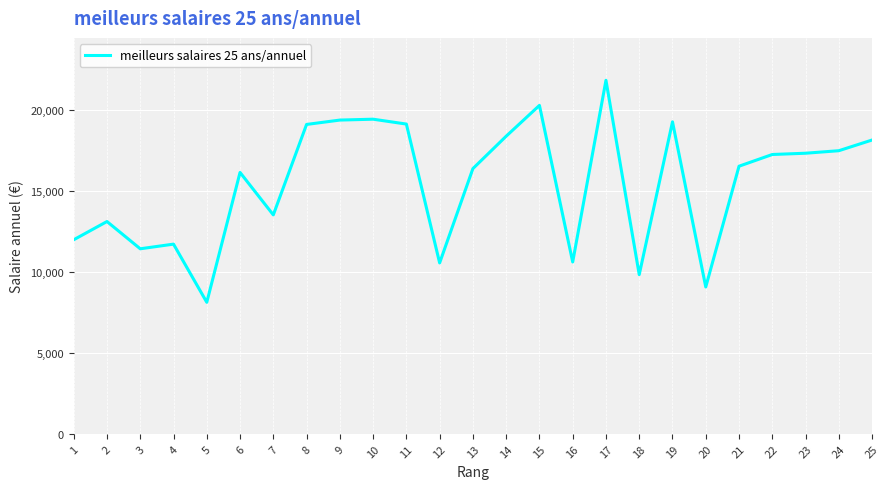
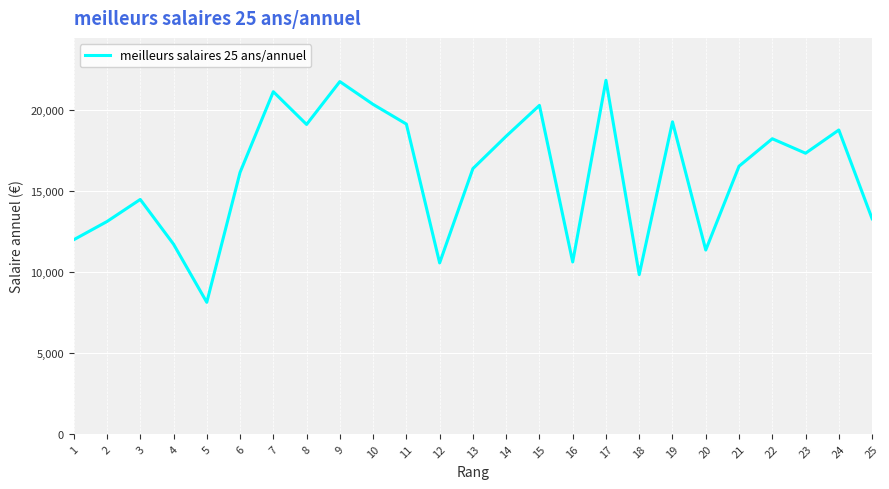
  {
    "1": "12,000",
    "2": "13,100",
-   "3": "11,400",
+   "3": "14,500",
    "4": "11,700",
    "5": "8,100",
    "6": "16,100",
-   "7": "13,500",
+   "7": "21,100",
    "8": "19,100",
-   "9": "19,400",
-   "10": "19,400",
+   "9": "21,800",
+   "10": "20,400",
    "11": "19,100",
    "12": "10,600",
    "13": "16,400",
    "14": "18,400",
    "15": "20,300",
    "16": "10,600",
    "17": "21,800",
    "18": "9,800",
    "19": "19,300",
-   "20": "9,100",
+   "20": "11,400",
    "21": "16,500",
-   "22": "17,300",
+   "22": "18,200",
    "23": "17,300",
-   "24": "17,500",
-   "25": "18,200"
+   "24": "18,800",
+   "25": "13,300"
  }
